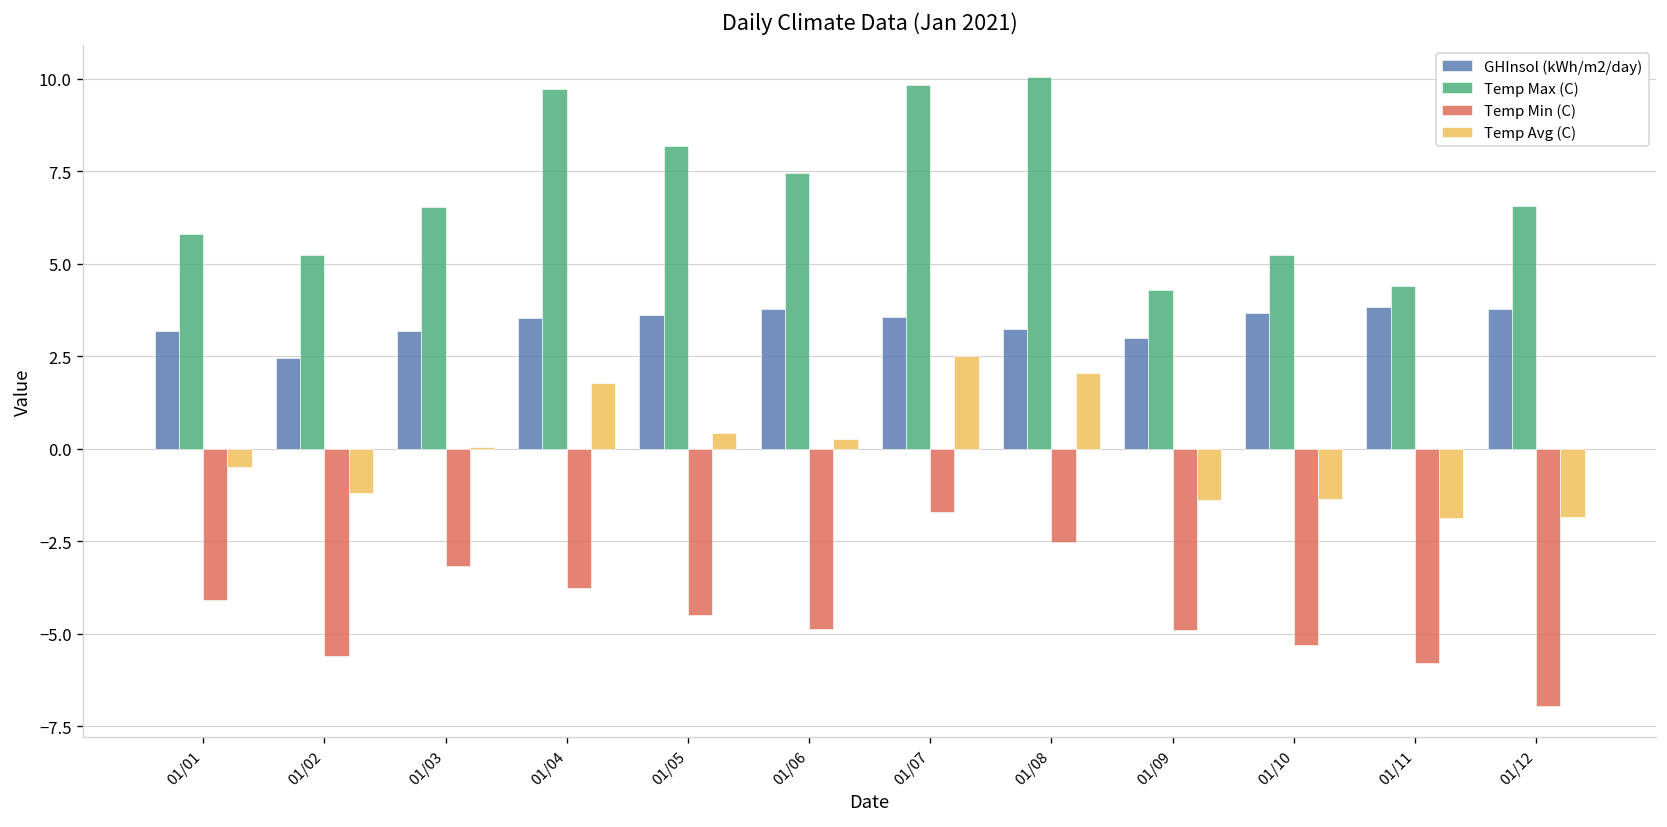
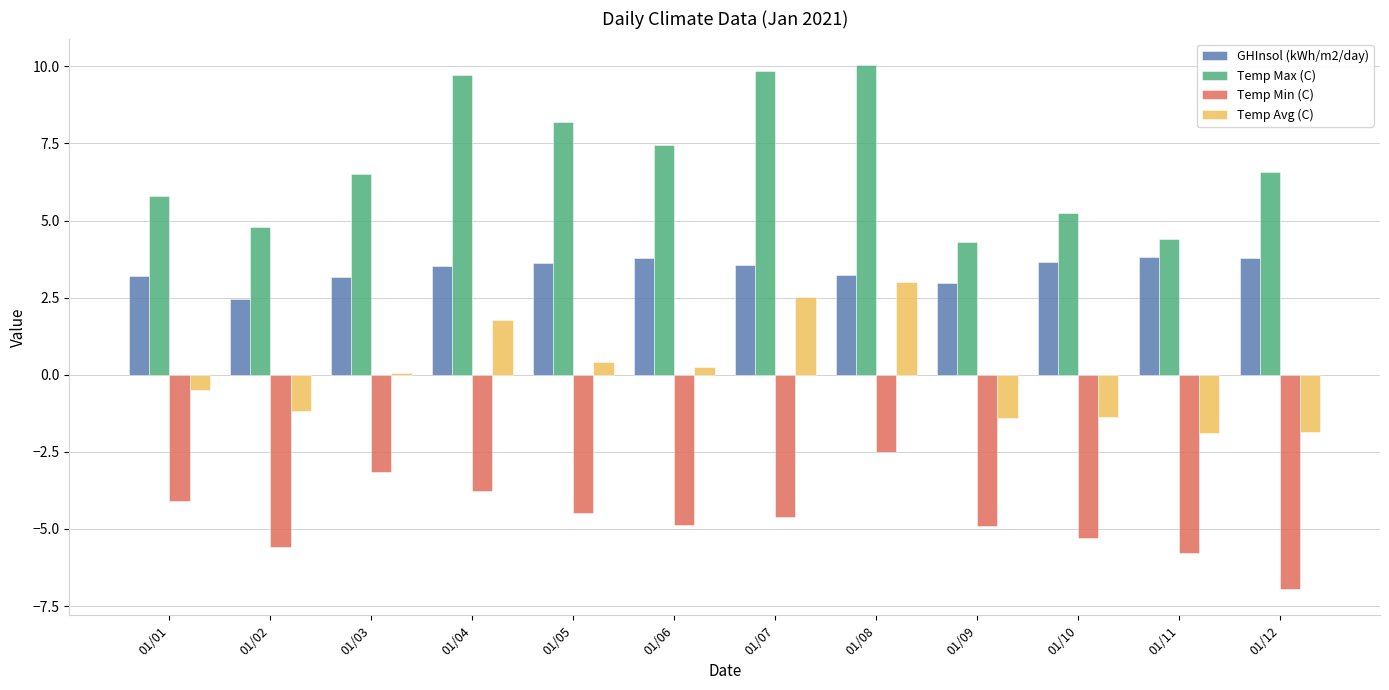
  {
    "GHInsol (kWh/m2/day)": {
      "01/01": 3.2,
      "01/02": 2.4,
      "01/03": 3.2,
      "01/04": 3.5,
      "01/05": 3.6,
      "01/06": 3.8,
      "01/07": 3.6,
      "01/08": 3.2,
      "01/09": 3.0,
      "01/10": 3.7,
      "01/11": 3.8,
      "01/12": 3.8
    },
    "Temp Max (C)": {
      "01/01": 5.8,
-     "01/02": 5.2,
+     "01/02": 4.8,
      "01/03": 6.5,
      "01/04": 9.7,
      "01/05": 8.2,
      "01/06": 7.4,
      "01/07": 9.8,
      "01/08": 10.1,
      "01/09": 4.3,
      "01/10": 5.2,
      "01/11": 4.4,
      "01/12": 6.6
    },
    "Temp Min (C)": {
      "01/01": -4.1,
      "01/02": -5.6,
      "01/03": -3.2,
      "01/04": -3.8,
      "01/05": -4.5,
      "01/06": -4.9,
-     "01/07": -1.7,
+     "01/07": -4.6,
      "01/08": -2.5,
      "01/09": -4.9,
      "01/10": -5.3,
      "01/11": -5.8,
      "01/12": -7.0
    },
    "Temp Avg (C)": {
      "01/01": -0.5,
      "01/02": -1.2,
      "01/04": 1.8,
      "01/05": 0.4,
      "01/06": 0.3,
      "01/07": 2.5,
-     "01/08": 2.0,
+     "01/08": 3.0,
      "01/09": -1.4,
      "01/10": -1.4,
      "01/11": -1.9,
      "01/12": -1.9
    }
  }
